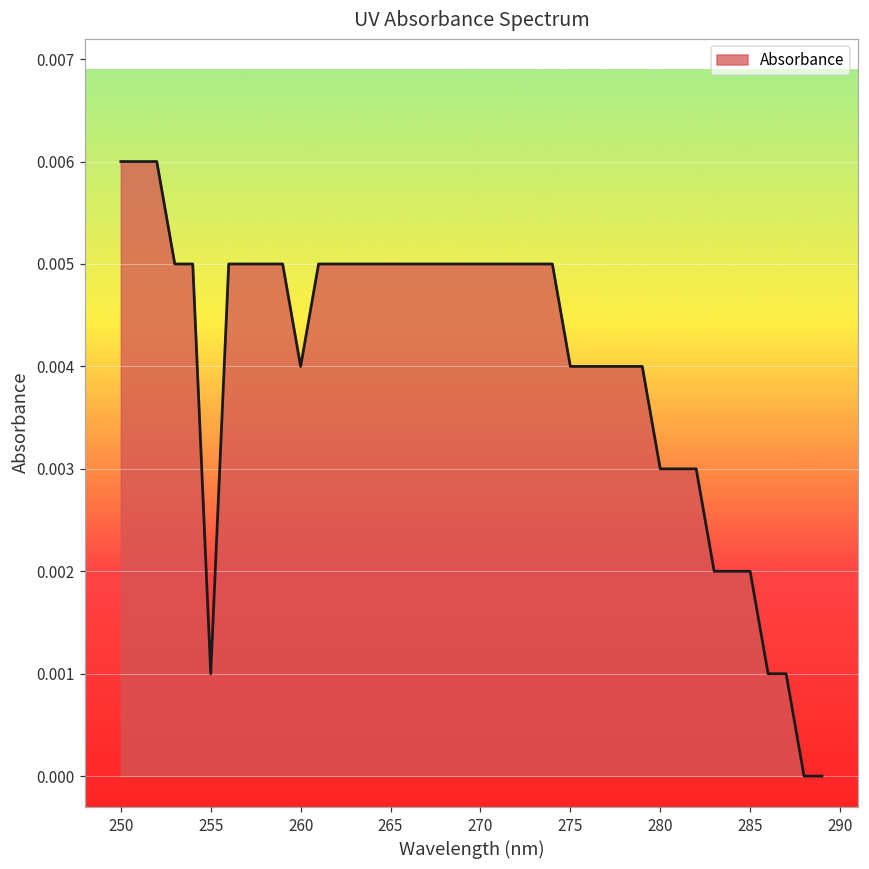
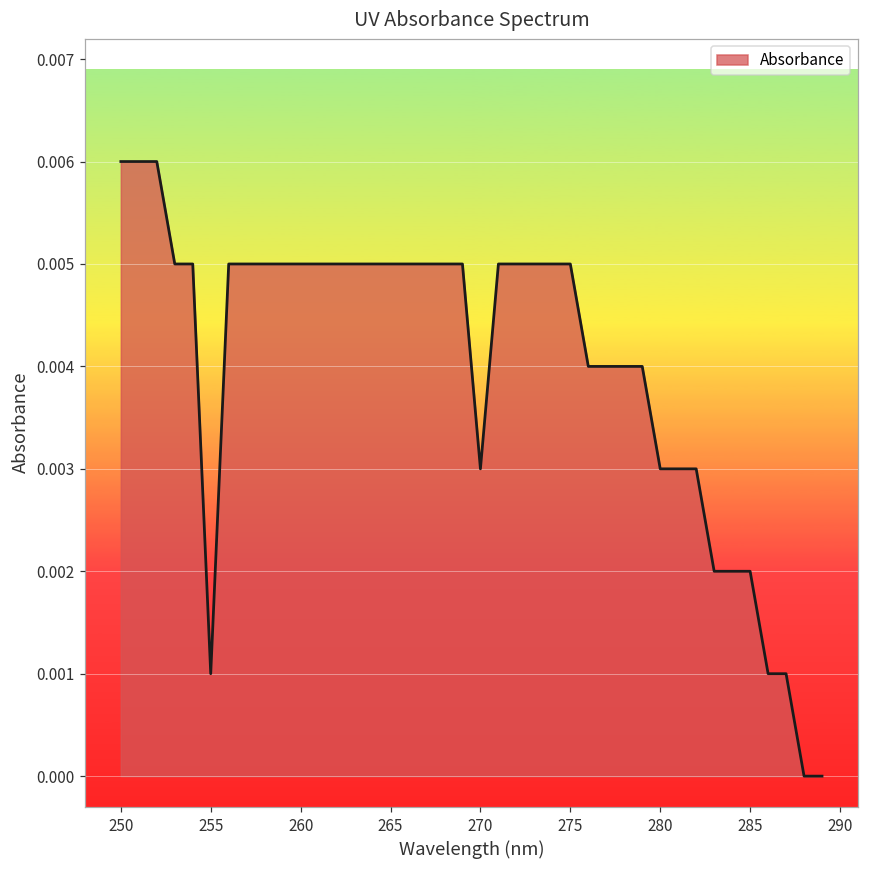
  {
    "250": 0.006,
    "255": 0.001,
-   "260": 0.004,
+   "260": 0.005,
    "265": 0.005,
-   "270": 0.005,
-   "275": 0.004,
+   "270": 0.003,
+   "275": 0.005,
    "280": 0.003,
    "285": 0.002
  }
